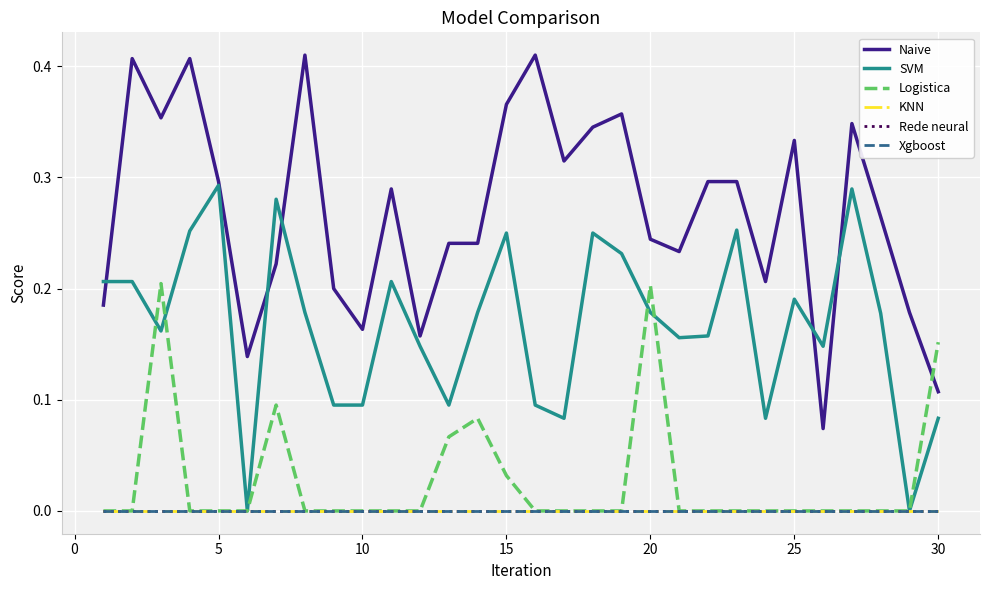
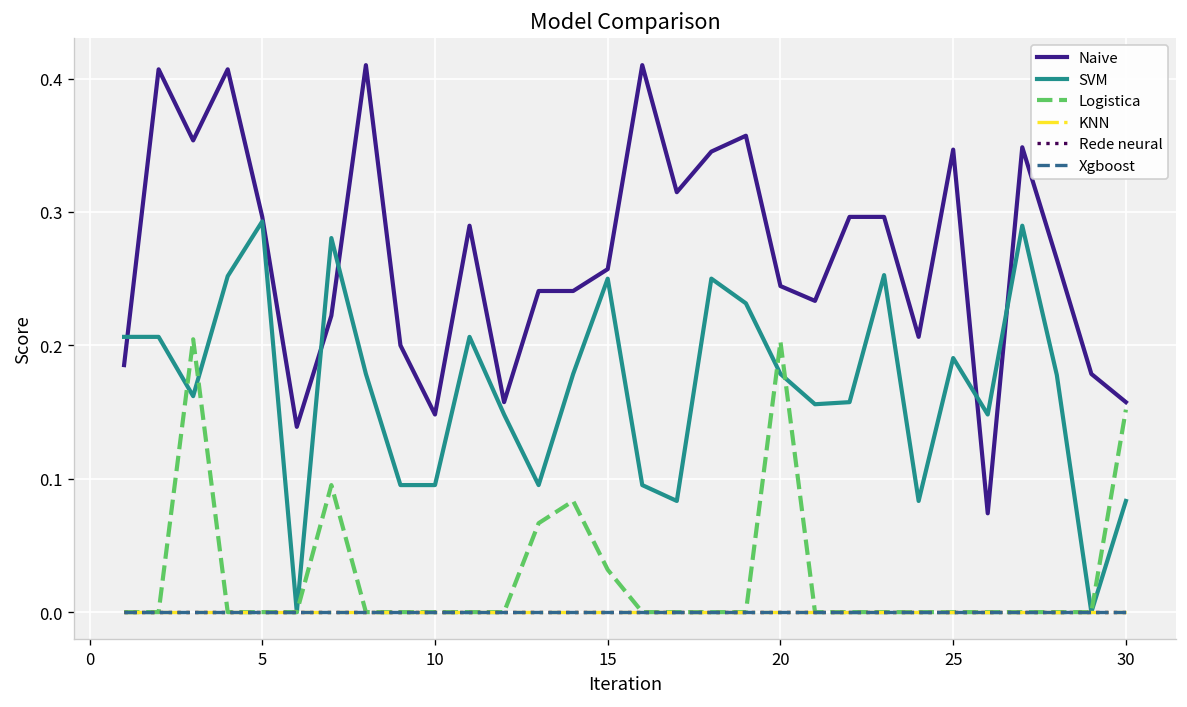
  {
    "Naive": {
      "5": 0.296,
-     "10": 0.163,
-     "15": 0.366,
+     "10": 0.148,
+     "15": 0.257,
      "20": 0.244,
-     "25": 0.333,
-     "30": 0.107
+     "25": 0.347,
+     "30": 0.157
    },
    "Logistica": {
      "15": 0.032,
      "20": 0.203,
      "30": 0.152
    }
  }
